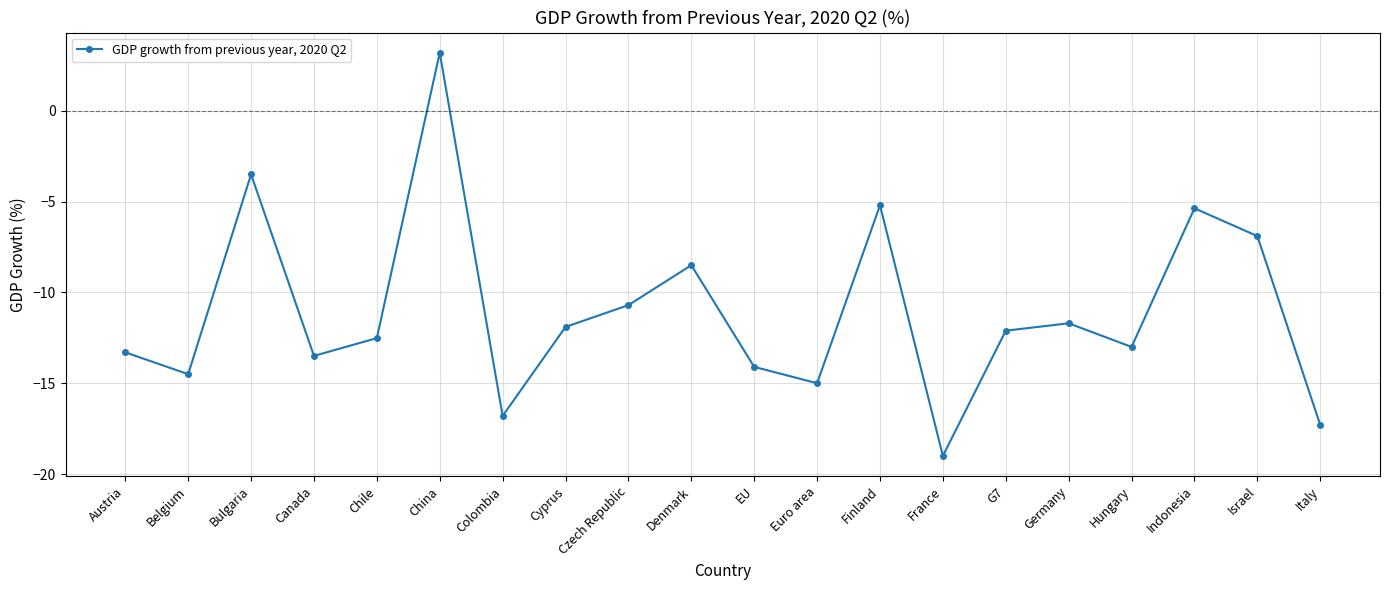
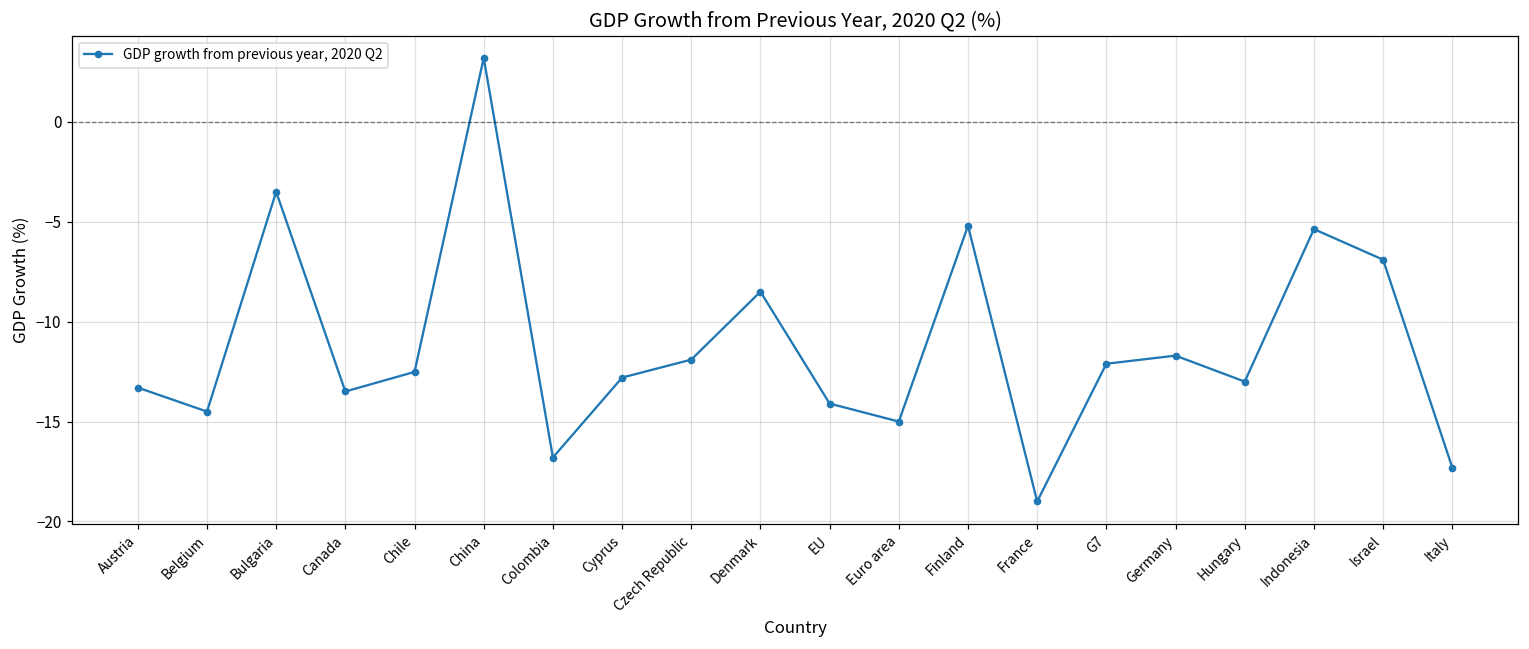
  {
    "Austria": -13.3,
    "Belgium": -14.5,
    "Bulgaria": -3.5,
    "Canada": -13.5,
    "Chile": -12.5,
    "China": 3.2,
    "Colombia": -16.8,
-   "Cyprus": -11.9,
-   "Czech Republic": -10.7,
+   "Cyprus": -12.8,
+   "Czech Republic": -11.9,
    "Denmark": -8.5,
    "EU": -14.1,
    "Euro area": -15.0,
    "Finland": -5.2,
    "France": -19.0,
    "G7": -12.1,
    "Germany": -11.7,
    "Hungary": -13.0,
    "Indonesia": -5.4,
    "Israel": -6.9,
    "Italy": -17.3
  }
